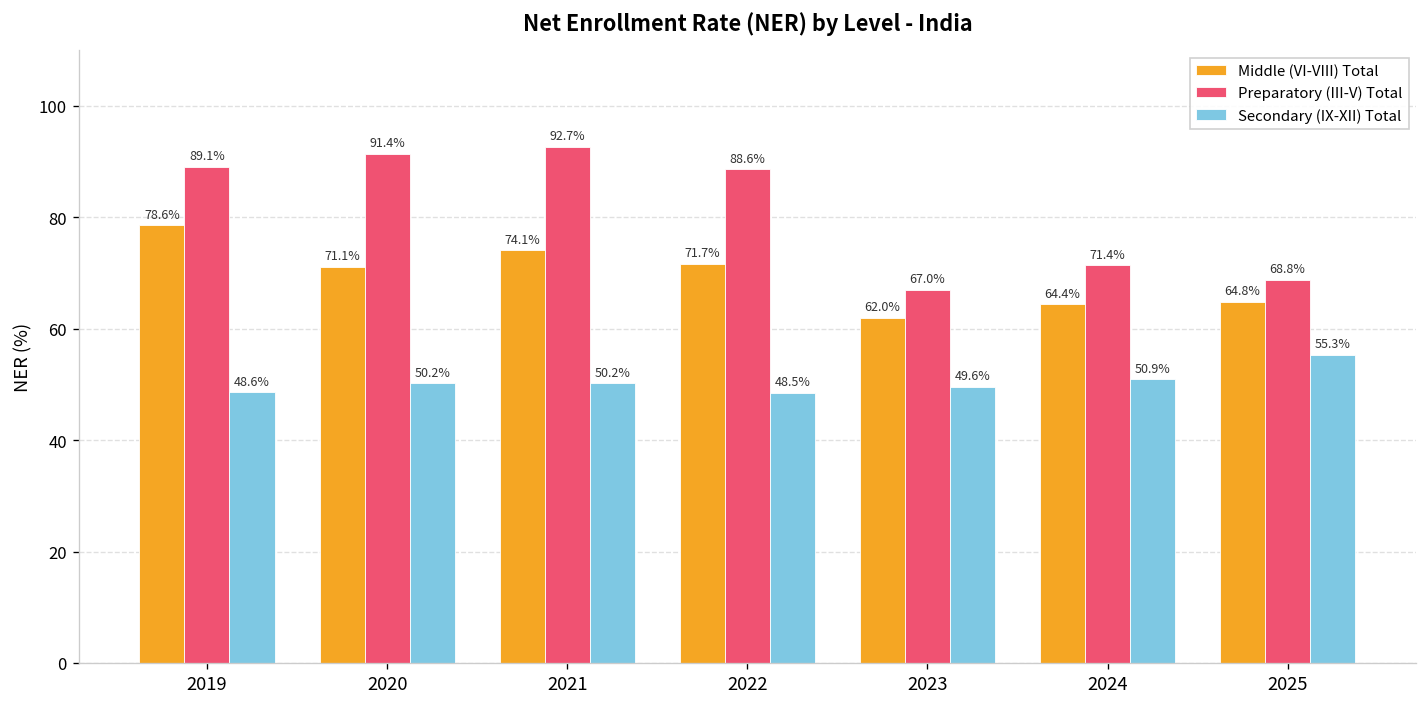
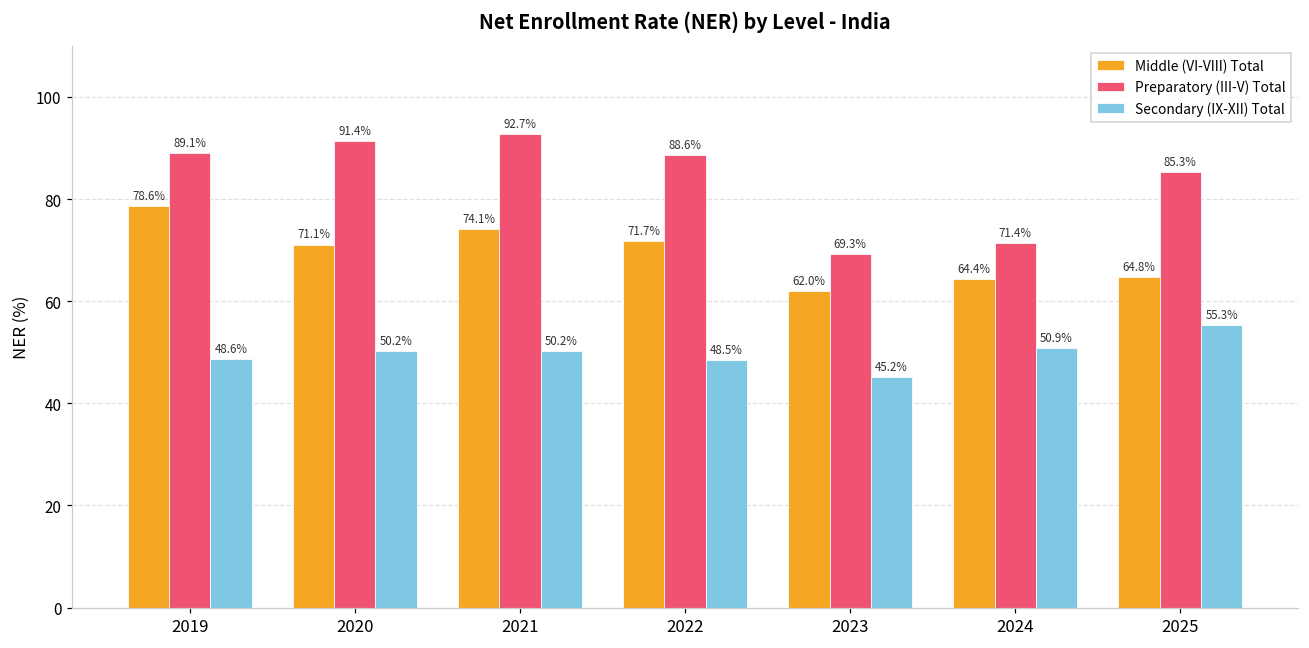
  {
    "Middle (VI-VIII) Total": {
      "2019": "78.6%",
      "2020": "71.1%",
      "2021": "74.1%",
      "2022": "71.7%",
      "2023": "62.0%",
      "2024": "64.4%",
      "2025": "64.8%"
    },
    "Preparatory (III-V) Total": {
      "2019": "89.1%",
      "2020": "91.4%",
      "2021": "92.7%",
      "2022": "88.6%",
-     "2023": "67.0%",
+     "2023": "69.3%",
      "2024": "71.4%",
-     "2025": "68.8%"
+     "2025": "85.3%"
    },
    "Secondary (IX-XII) Total": {
      "2019": "48.6%",
      "2020": "50.2%",
      "2021": "50.2%",
      "2022": "48.5%",
-     "2023": "49.6%",
+     "2023": "45.2%",
      "2024": "50.9%",
      "2025": "55.3%"
    }
  }
